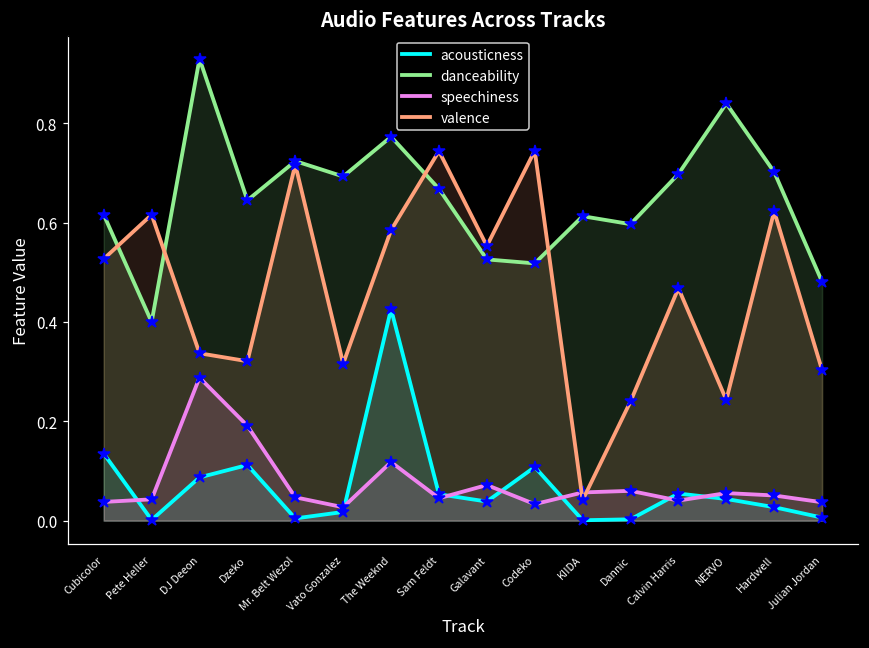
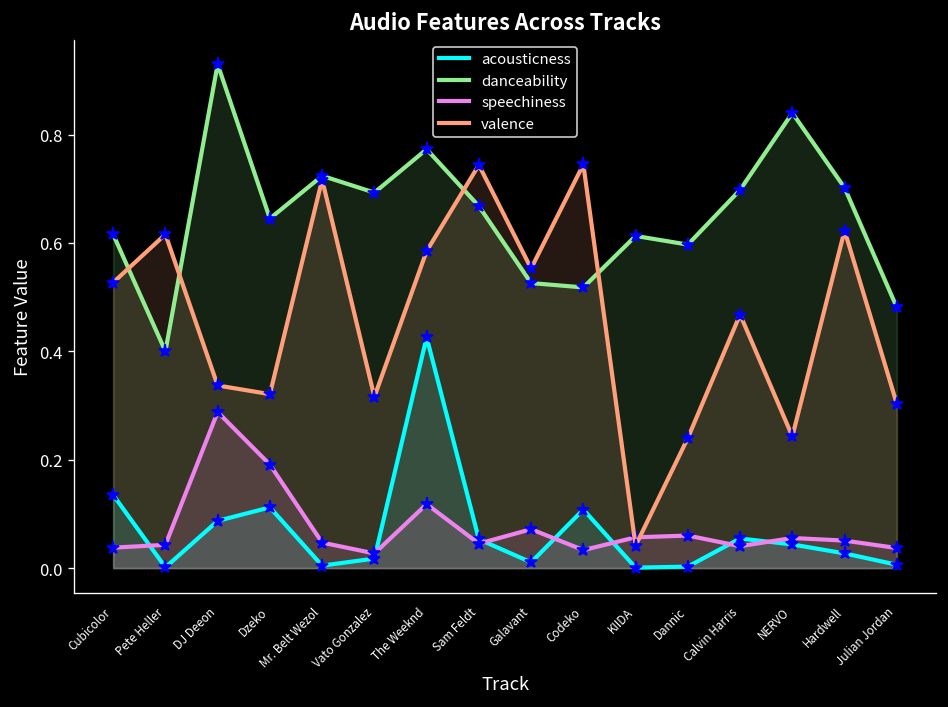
  {
    "acousticness": {
      "Cubicolor": 0.14,
      "Pete Heller": 0.00,
      "DJ Deeon": 0.09,
      "Dzeko": 0.11,
      "Mr. Belt Wezol": 0.00,
      "Vato Gonzalez": 0.02,
      "The Weeknd": 0.43,
      "Sam Feldt": 0.05,
-     "Galavant": 0.04,
+     "Galavant": 0.01,
      "Codeko": 0.11,
      "KIIDA": 0.00,
      "Dannic": 0.00,
      "Calvin Harris": 0.05,
      "NERVO": 0.04,
      "Hardwell": 0.03,
      "Julian Jordan": 0.01
    },
    "danceability": {
      "Cubicolor": 0.62,
      "Pete Heller": 0.40,
      "DJ Deeon": 0.93,
      "Dzeko": 0.65,
      "Mr. Belt Wezol": 0.72,
      "Vato Gonzalez": 0.69,
      "The Weeknd": 0.77,
      "Sam Feldt": 0.67,
      "Galavant": 0.53,
      "Codeko": 0.52,
      "KIIDA": 0.61,
      "Dannic": 0.60,
      "Calvin Harris": 0.70,
      "NERVO": 0.84,
      "Hardwell": 0.70,
      "Julian Jordan": 0.48
    },
    "speechiness": {
      "Cubicolor": 0.04,
      "Pete Heller": 0.04,
      "DJ Deeon": 0.29,
      "Dzeko": 0.19,
      "Mr. Belt Wezol": 0.05,
      "Vato Gonzalez": 0.03,
      "The Weeknd": 0.12,
      "Sam Feldt": 0.05,
      "Galavant": 0.07,
      "Codeko": 0.03,
      "KIIDA": 0.06,
      "Dannic": 0.06,
      "Calvin Harris": 0.04,
      "NERVO": 0.06,
      "Hardwell": 0.05,
      "Julian Jordan": 0.04
    },
    "valence": {
      "Cubicolor": 0.53,
      "Pete Heller": 0.62,
      "DJ Deeon": 0.34,
      "Dzeko": 0.32,
      "Mr. Belt Wezol": 0.72,
      "Vato Gonzalez": 0.32,
      "The Weeknd": 0.59,
      "Sam Feldt": 0.74,
      "Galavant": 0.55,
      "Codeko": 0.75,
      "KIIDA": 0.04,
      "Dannic": 0.24,
      "Calvin Harris": 0.47,
      "NERVO": 0.24,
      "Hardwell": 0.62,
      "Julian Jordan": 0.30
    }
  }
